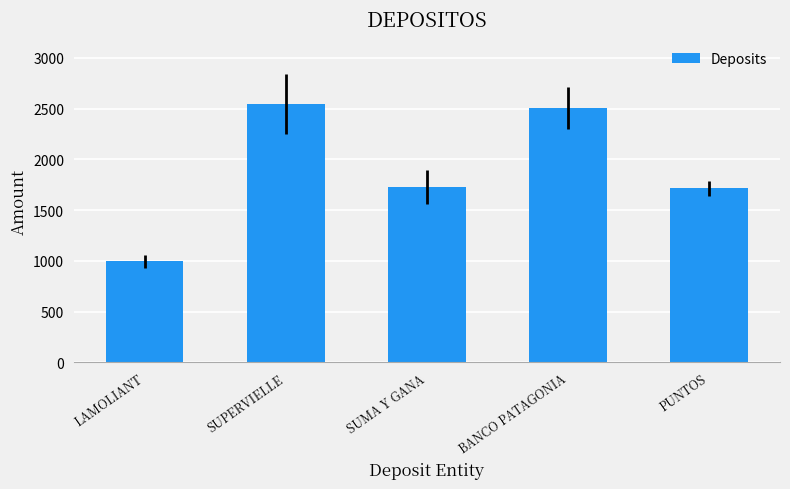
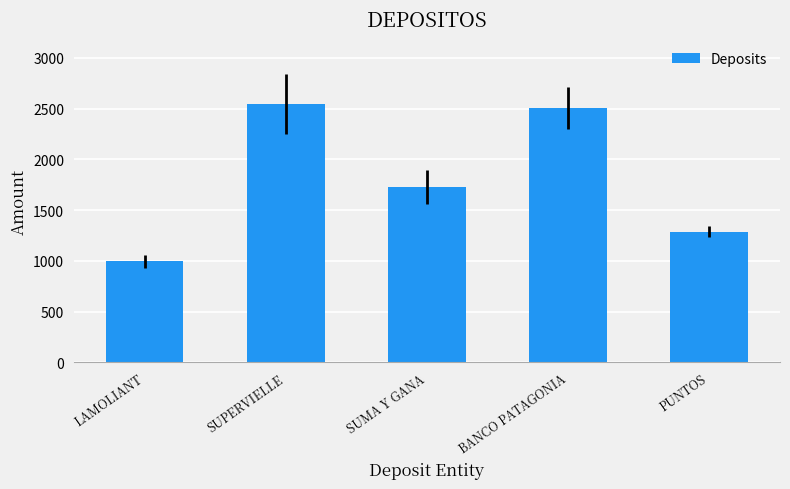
  {
    "LAMOLIANT": 1000,
    "SUPERVIELLE": 2550,
    "SUMA Y GANA": 1730,
    "BANCO PATAGONIA": 2510,
-   "PUNTOS": 1720
+   "PUNTOS": 1290
  }
